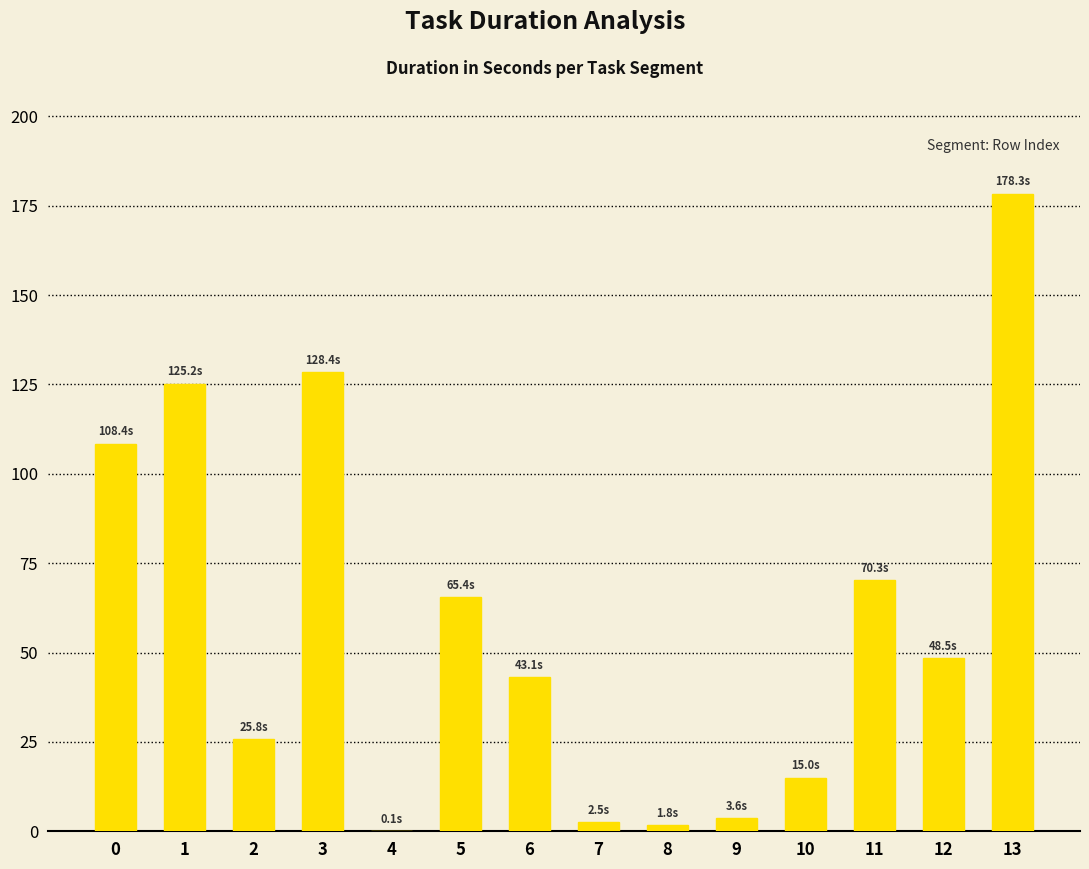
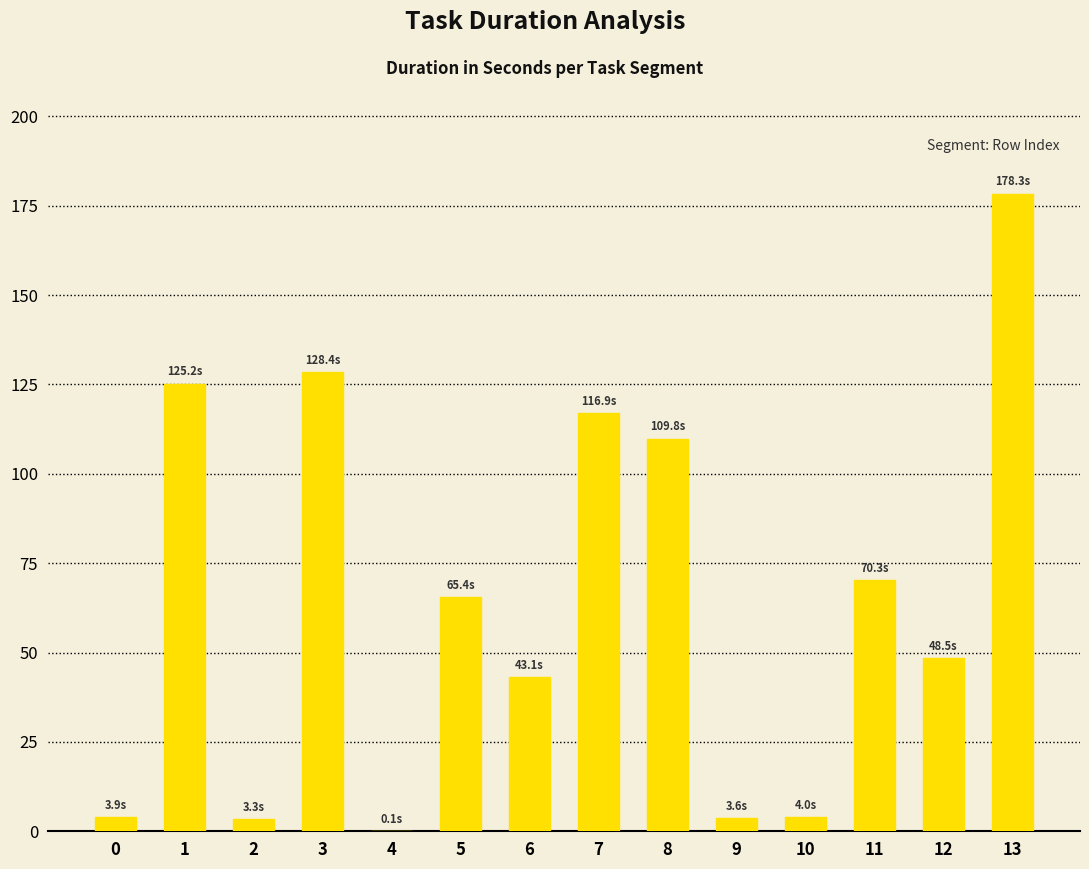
  {
-   "0": "108.4s",
+   "0": "3.9s",
    "1": "125.2s",
-   "2": "25.8s",
+   "2": "3.3s",
    "3": "128.4s",
    "4": "0.1s",
    "5": "65.4s",
    "6": "43.1s",
-   "7": "2.5s",
-   "8": "1.8s",
+   "7": "116.9s",
+   "8": "109.8s",
    "9": "3.6s",
-   "10": "15.0s",
+   "10": "4.0s",
    "11": "70.3s",
    "12": "48.5s",
    "13": "178.3s"
  }
